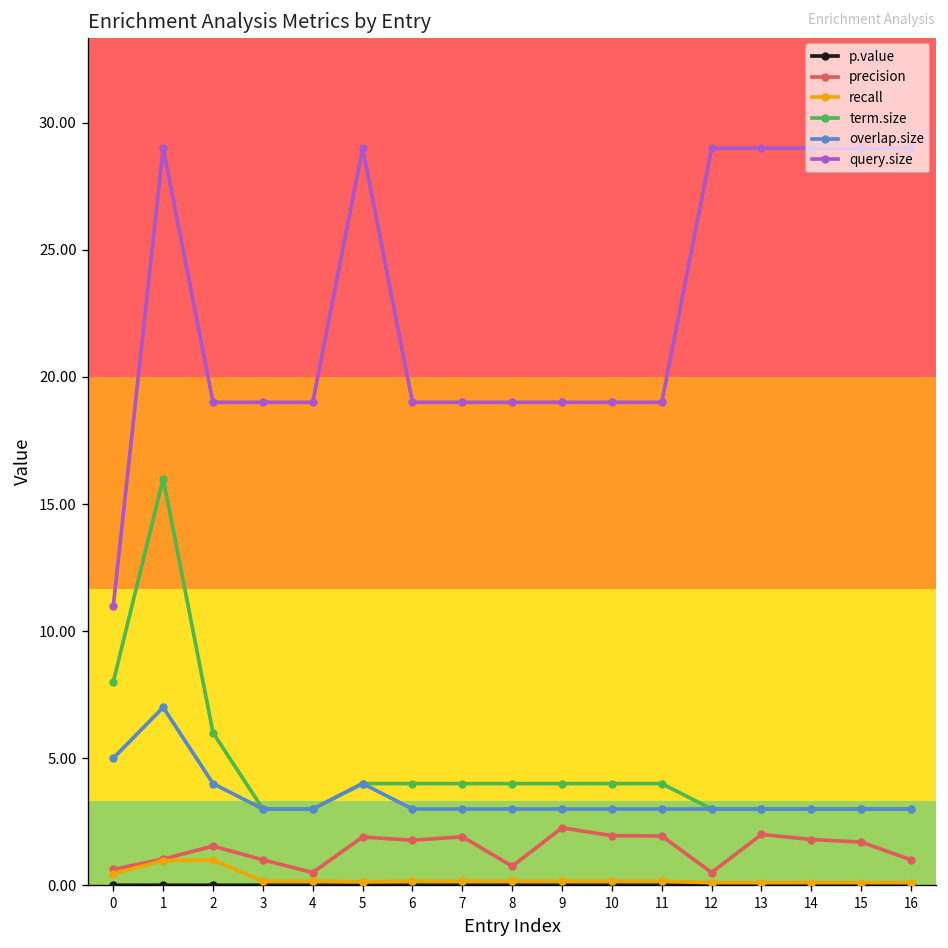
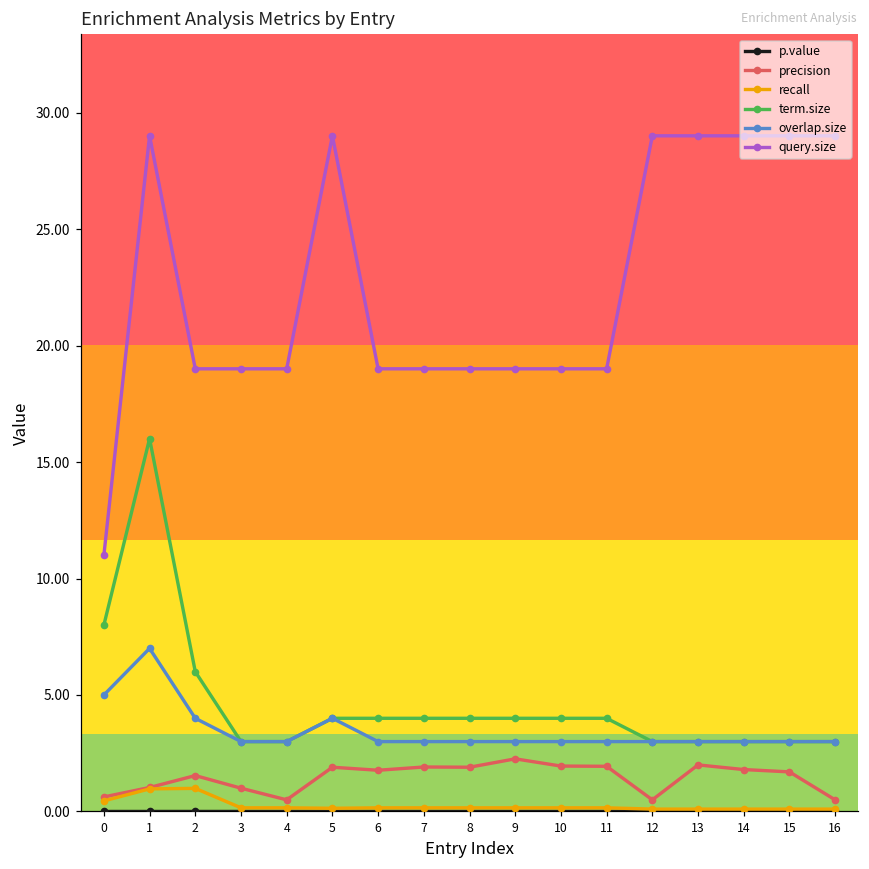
  {
    "p.value": {
      "0": 0.0,
      "1": 0.0,
      "2": 0.0,
      "3": 0.0,
      "4": 0.0,
      "5": 0.0,
      "6": 0.0,
      "7": 0.0,
      "8": 0.0,
      "9": 0.0,
      "10": 0.0,
      "11": 0.0
    },
    "precision": {
      "0": 0.6,
      "2": 1.5,
      "3": 1.0,
      "4": 0.5,
      "5": 1.9,
      "6": 1.8,
      "7": 1.9,
-     "8": 0.8,
+     "8": 1.9,
      "9": 2.3,
      "10": 2.0,
      "11": 1.9,
      "12": 0.5,
      "13": 2.0,
      "14": 1.8,
      "15": 1.7,
-     "16": 1.0
+     "16": 0.5
    },
    "recall": {
      "0": 0.5,
      "2": 1.0,
      "3": 0.2,
      "4": 0.2,
      "5": 0.1,
      "6": 0.2,
      "7": 0.2,
      "8": 0.2,
      "9": 0.2,
      "10": 0.2,
      "11": 0.2
    },
    "term.size": {
      "0": 8.0,
      "1": 16.0,
      "2": 6.0,
      "6": 4.0,
      "7": 4.0,
      "8": 4.0,
      "9": 4.0,
      "10": 4.0,
      "11": 4.0
    },
    "overlap.size": {
      "0": 5.0,
      "1": 7.0,
      "2": 4.0,
      "6": 3.0,
      "7": 3.0,
      "8": 3.0,
      "9": 3.0,
      "10": 3.0,
      "11": 3.0
    },
    "query.size": {
      "0": 11.0,
      "1": 29.0,
      "2": 19.0,
      "3": 19.0,
      "4": 19.0,
      "5": 29.0,
      "6": 19.0,
      "7": 19.0,
      "8": 19.0,
      "9": 19.0,
      "10": 19.0,
      "11": 19.0,
      "12": 29.0,
      "13": 29.0
    }
  }
